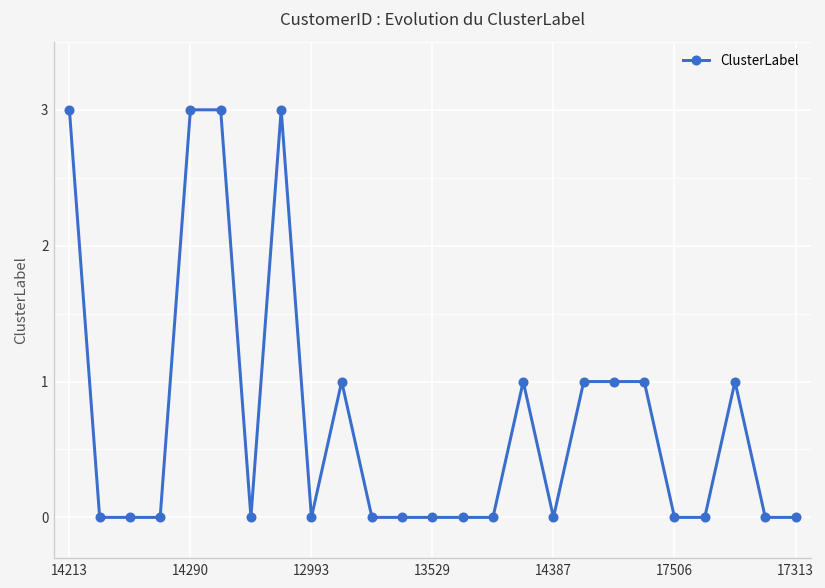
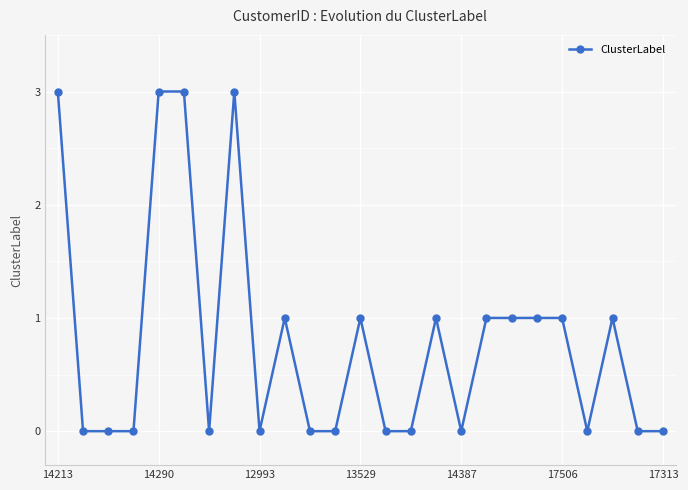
  {
    "14213": 3,
    "14290": 3,
    "12993": 0,
-   "13529": 0,
+   "13529": 1,
    "14387": 0,
-   "17506": 0,
+   "17506": 1,
    "17313": 0
  }
